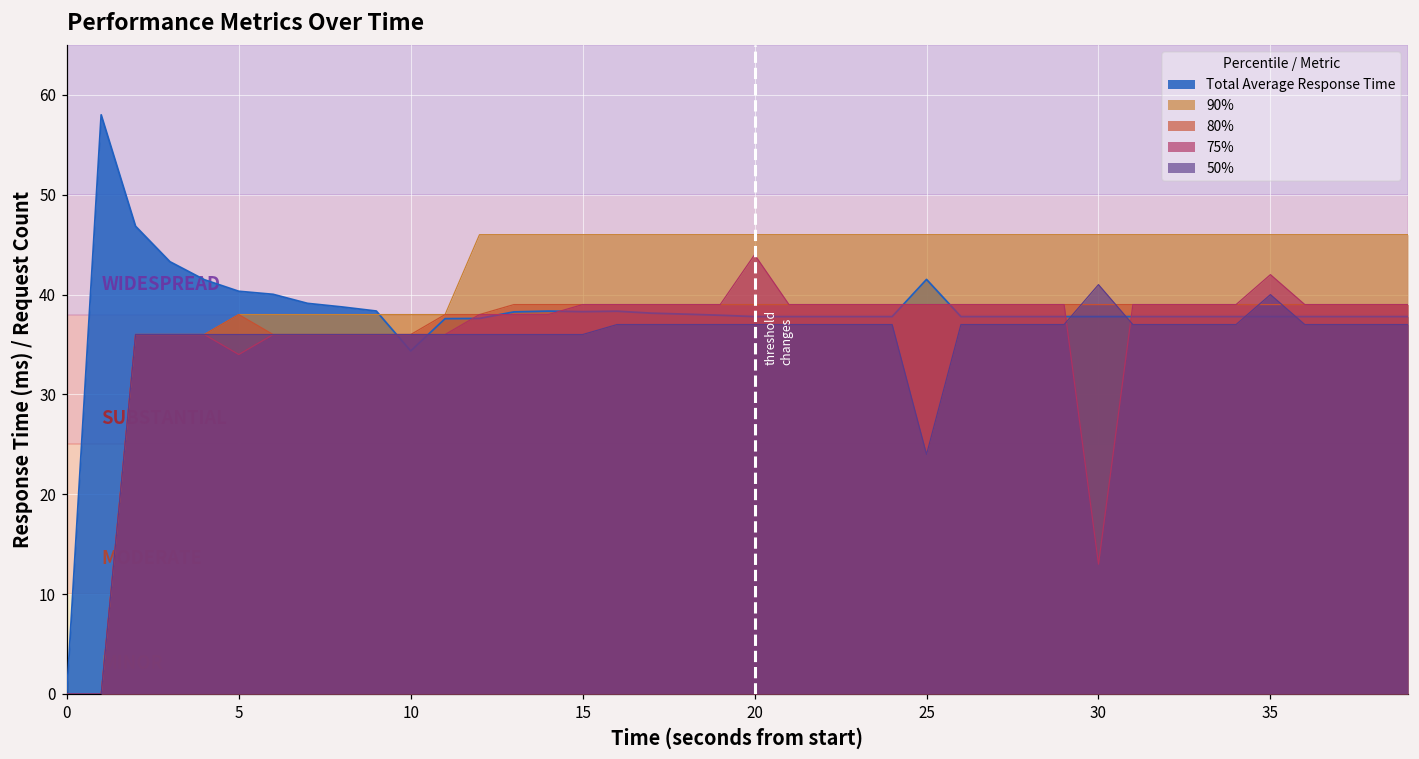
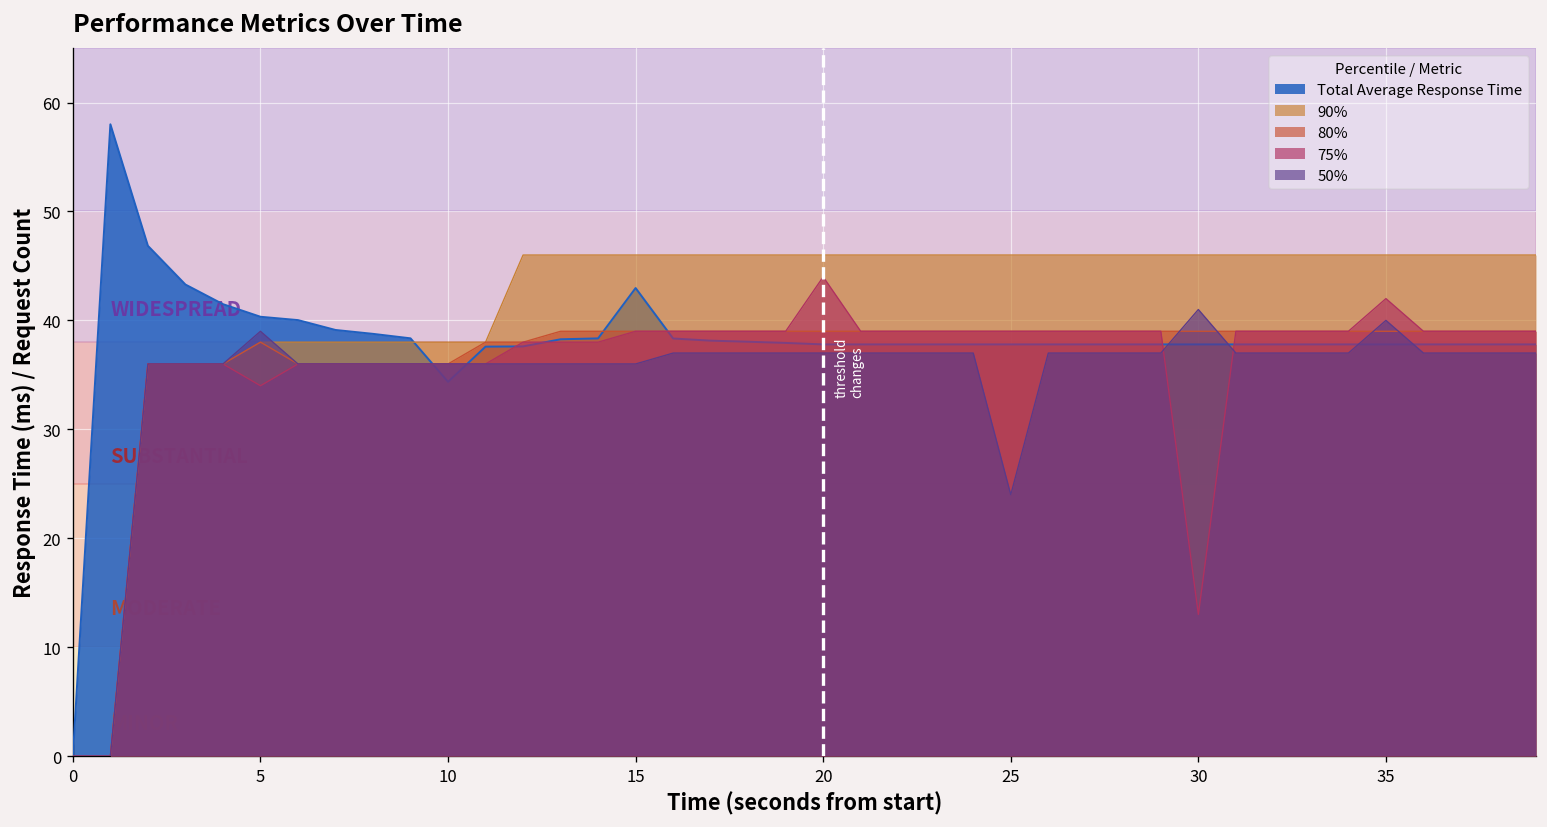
  {
    "Total Average Response Time": {
      "5": 40,
      "10": 34,
-     "15": 38,
+     "15": 43,
      "20": 38,
-     "25": 42,
+     "25": 38,
      "30": 38,
      "35": 38
    },
    "75%": {
      "5": 34,
      "20": 44,
      "30": 13,
      "35": 42
    },
    "50%": {
-     "5": 36,
+     "5": 39,
      "15": 36,
      "20": 37,
      "25": 24,
      "30": 41,
      "35": 40
    }
  }
